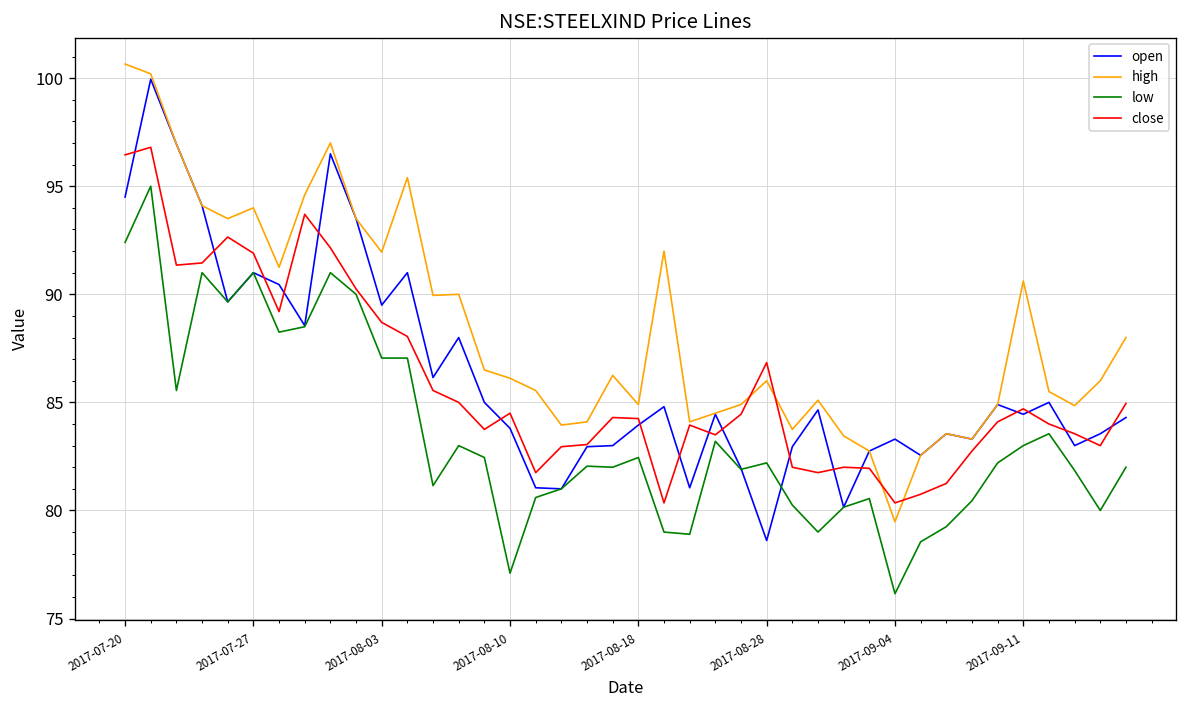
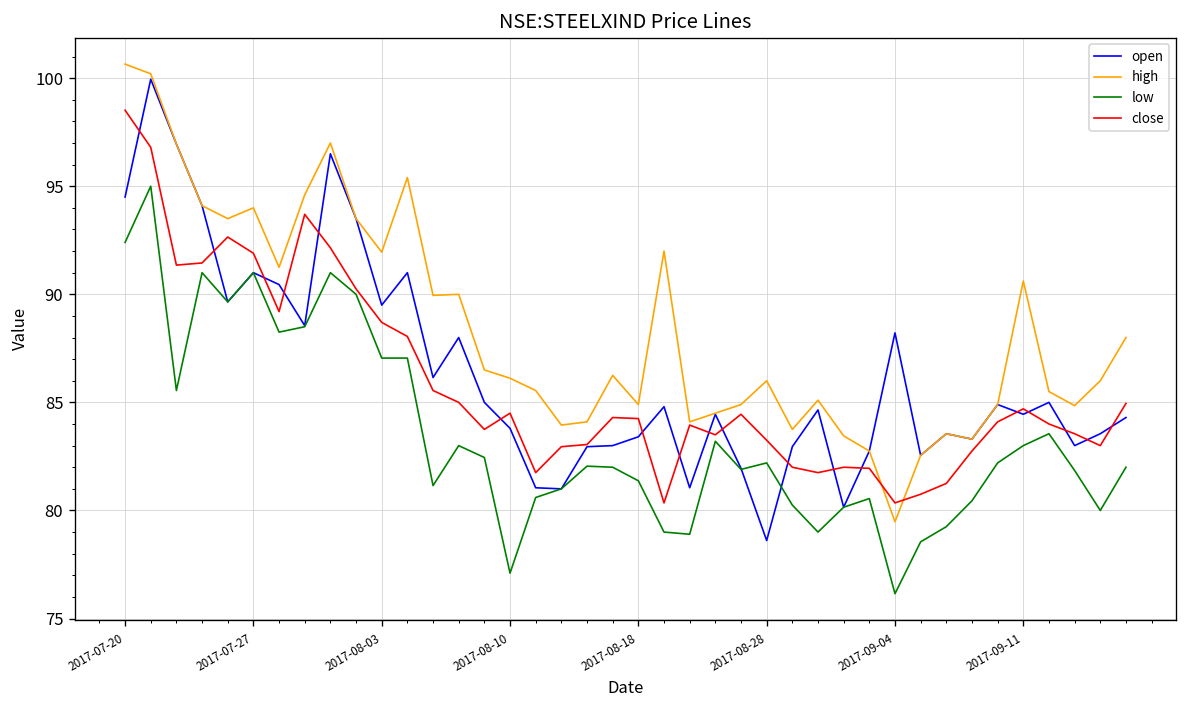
  {
    "open": {
      "2017-07-20": 94.5,
      "2017-08-03": 89.5,
      "2017-08-10": 83.8,
-     "2017-08-18": 83.9,
+     "2017-08-18": 83.4,
      "2017-08-28": 78.6,
-     "2017-09-04": 83.3,
+     "2017-09-04": 88.2,
      "2017-09-11": 84.4
    },
    "high": {
      "2017-07-20": 100.7,
      "2017-07-27": 94.0,
      "2017-08-03": 91.9,
      "2017-08-10": 86.1,
      "2017-08-18": 84.9,
      "2017-08-28": 86.0,
      "2017-09-04": 79.5,
      "2017-09-11": 90.6
    },
    "low": {
      "2017-07-20": 92.4,
      "2017-08-03": 87.1,
      "2017-08-10": 77.1,
-     "2017-08-18": 82.4,
+     "2017-08-18": 81.4,
      "2017-08-28": 82.2,
      "2017-09-04": 76.2,
      "2017-09-11": 83.0
    },
    "close": {
-     "2017-07-20": 96.4,
+     "2017-07-20": 98.5,
      "2017-07-27": 91.9,
      "2017-08-03": 88.7,
      "2017-08-10": 84.5,
      "2017-08-18": 84.3,
-     "2017-08-28": 86.8,
+     "2017-08-28": 83.3,
      "2017-09-04": 80.3,
      "2017-09-11": 84.7
    }
  }
